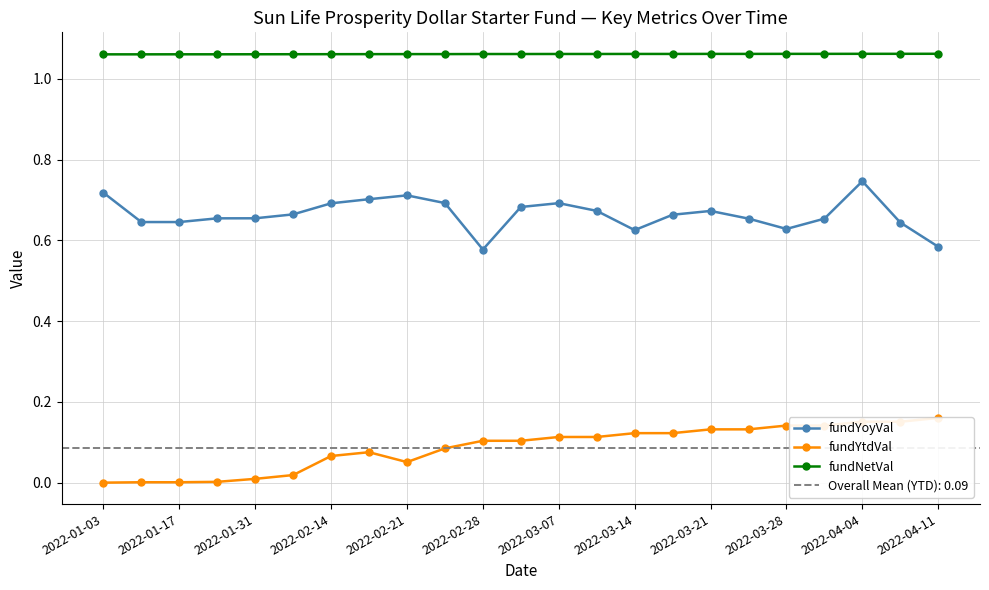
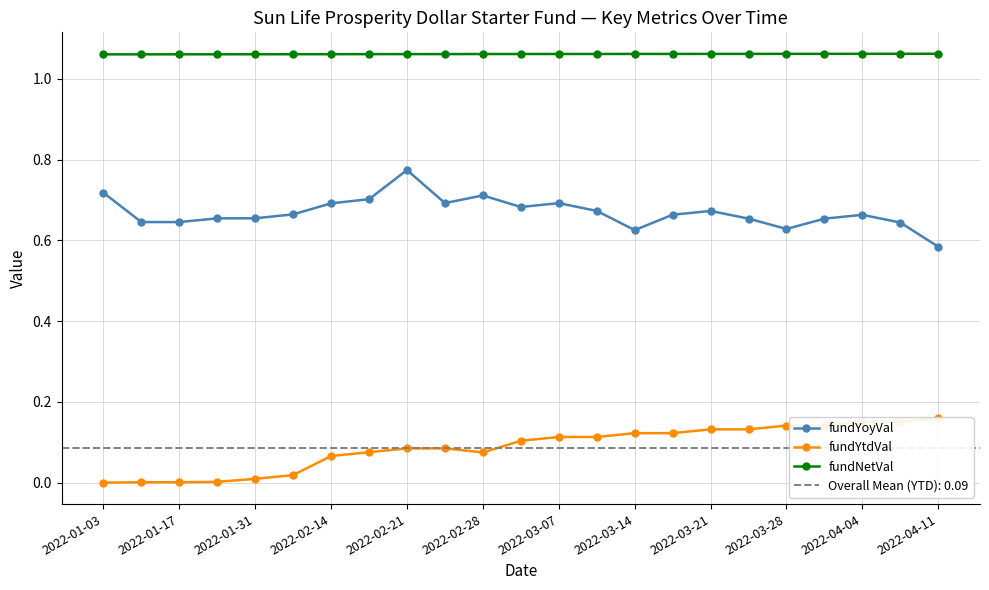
  {
    "fundYoyVal": {
      "2022-01-03": 0.72,
      "2022-01-17": 0.65,
      "2022-01-31": 0.65,
      "2022-02-14": 0.69,
-     "2022-02-21": 0.71,
-     "2022-02-28": 0.58,
+     "2022-02-21": 0.77,
+     "2022-02-28": 0.71,
      "2022-03-07": 0.69,
      "2022-03-14": 0.63,
      "2022-03-21": 0.67,
      "2022-03-28": 0.63,
-     "2022-04-04": 0.75,
+     "2022-04-04": 0.66,
      "2022-04-11": 0.58
    },
    "fundYtdVal": {
      "2022-01-03": 0.00,
      "2022-01-17": 0.00,
      "2022-01-31": 0.01,
      "2022-02-14": 0.07,
-     "2022-02-21": 0.05,
-     "2022-02-28": 0.10,
+     "2022-02-21": 0.08,
+     "2022-02-28": 0.07,
      "2022-03-07": 0.11,
      "2022-03-14": 0.12,
      "2022-03-21": 0.13,
      "2022-03-28": 0.14
    },
    "fundNetVal": {
      "2022-01-03": 1.06,
      "2022-01-17": 1.06,
      "2022-01-31": 1.06,
      "2022-02-14": 1.06,
      "2022-02-21": 1.06,
      "2022-02-28": 1.06,
      "2022-03-07": 1.06,
      "2022-03-14": 1.06,
      "2022-03-21": 1.06,
      "2022-03-28": 1.06,
      "2022-04-04": 1.06,
      "2022-04-11": 1.06
    }
  }
